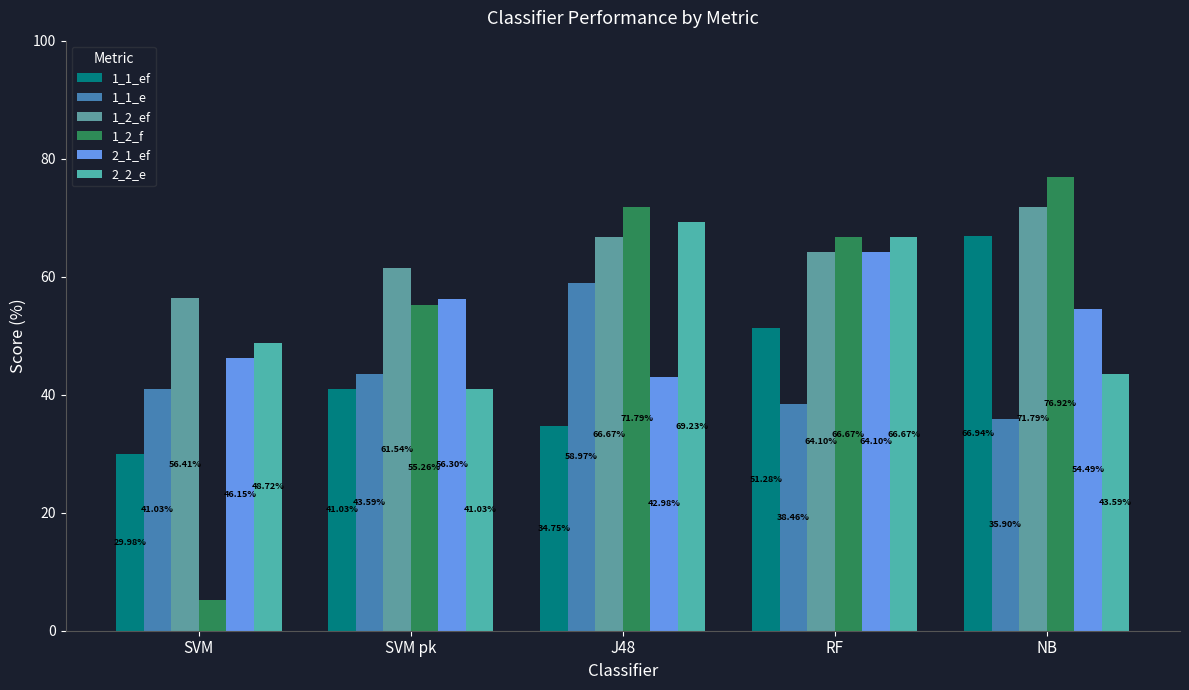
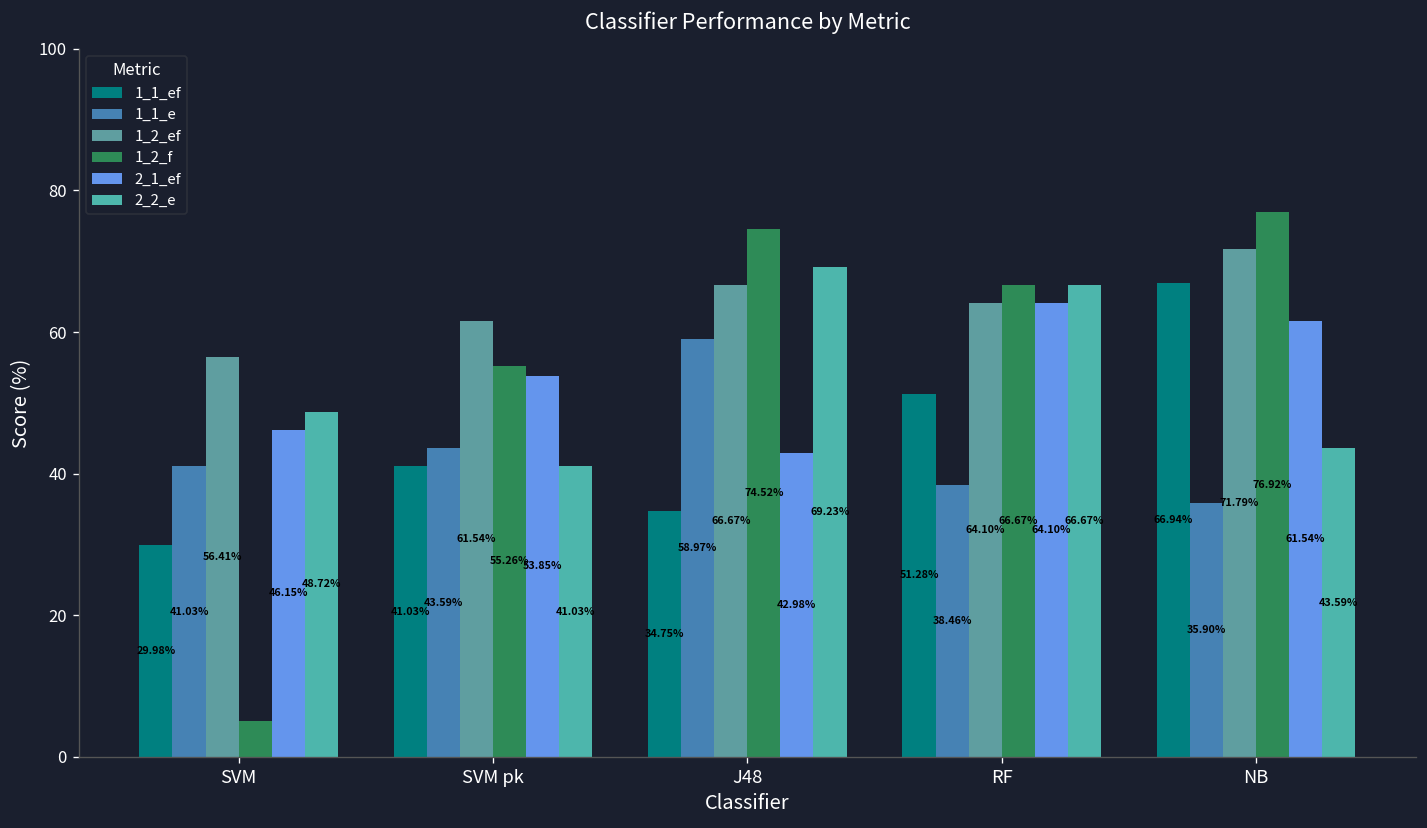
  {
    "1_1_ef": {
      "SVM": "29.98%",
      "SVM pk": "41.03%",
      "J48": "34.75%",
      "RF": "51.28%",
      "NB": "66.94%"
    },
    "1_2_f": {
      "SVM pk": "55.26%",
-     "J48": "71.79%",
+     "J48": "74.52%",
      "RF": "66.67%",
      "NB": "76.92%"
    },
    "2_1_ef": {
      "SVM": "46.15%",
-     "SVM pk": "56.30%",
+     "SVM pk": "53.85%",
      "J48": "42.98%",
      "RF": "64.10%",
-     "NB": "54.49%"
+     "NB": "61.54%"
    }
  }
